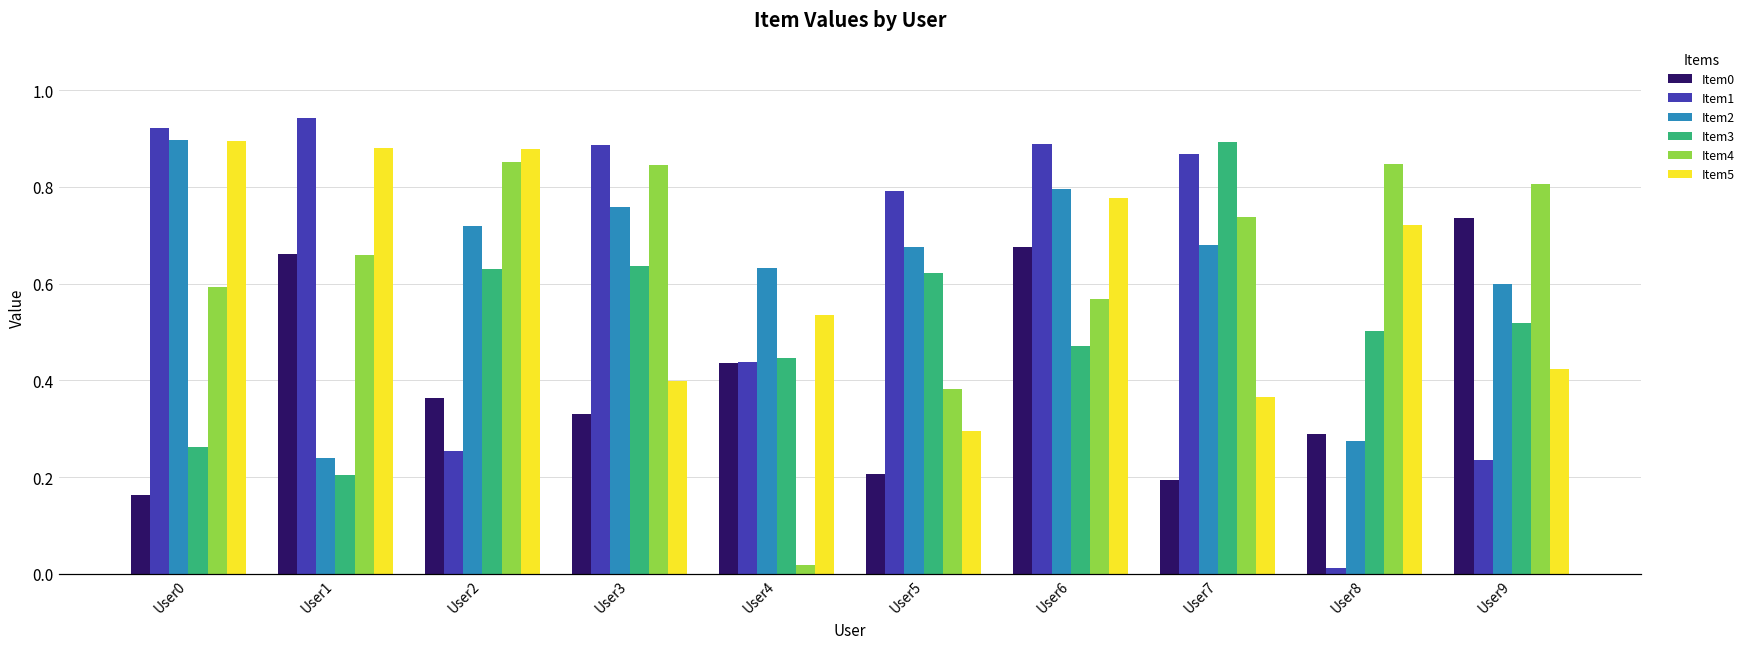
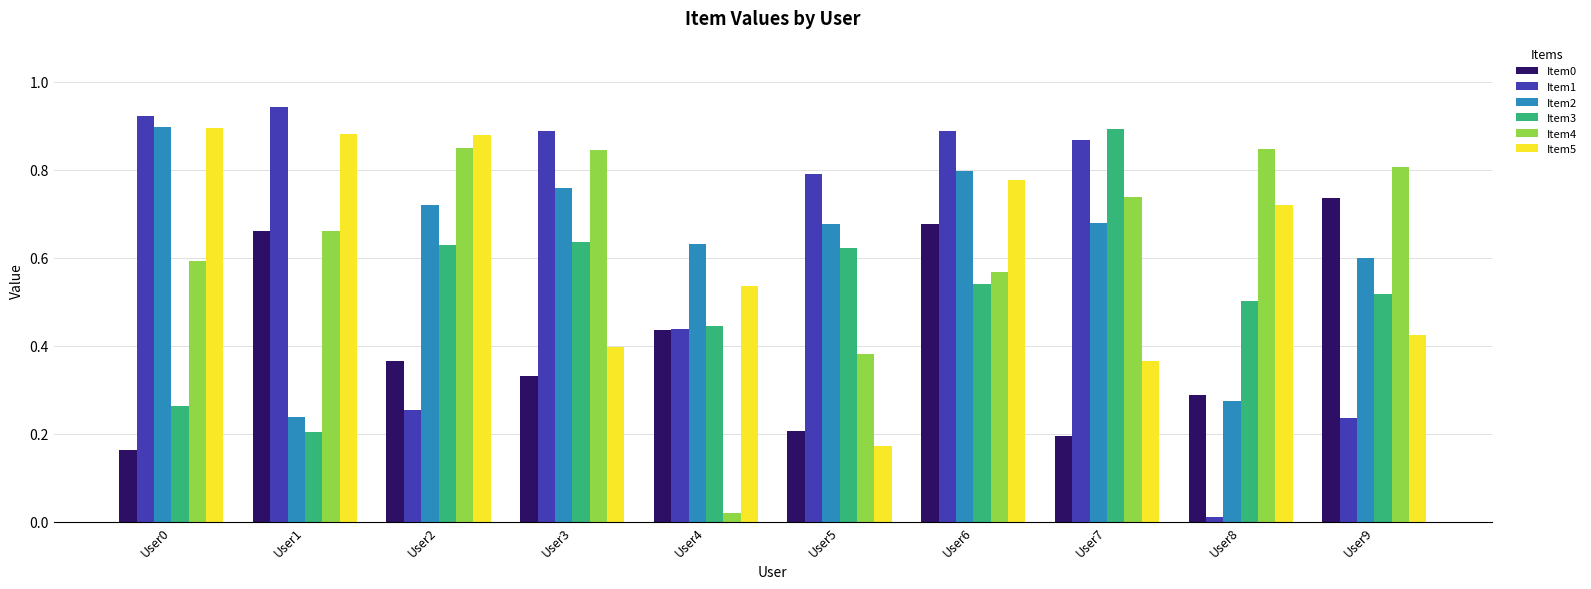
  {
    "Item0": {
      "User0": 0.16,
      "User1": 0.66,
      "User2": 0.36,
      "User3": 0.33,
      "User4": 0.44,
      "User5": 0.21,
      "User6": 0.68,
      "User7": 0.19,
      "User8": 0.29,
      "User9": 0.74
    },
    "Item1": {
      "User0": 0.92,
      "User1": 0.94,
      "User2": 0.25,
      "User3": 0.89,
      "User4": 0.44,
      "User5": 0.79,
      "User6": 0.89,
      "User7": 0.87,
      "User8": 0.01,
      "User9": 0.24
    },
    "Item2": {
      "User0": 0.90,
      "User1": 0.24,
      "User2": 0.72,
      "User3": 0.76,
      "User4": 0.63,
      "User5": 0.68,
      "User6": 0.80,
      "User7": 0.68,
      "User8": 0.28,
      "User9": 0.60
    },
    "Item3": {
      "User0": 0.26,
      "User1": 0.20,
      "User2": 0.63,
      "User3": 0.64,
      "User4": 0.45,
      "User5": 0.62,
-     "User6": 0.47,
+     "User6": 0.54,
      "User7": 0.89,
      "User8": 0.50,
      "User9": 0.52
    },
    "Item4": {
      "User0": 0.59,
      "User1": 0.66,
      "User2": 0.85,
      "User3": 0.85,
      "User4": 0.02,
      "User5": 0.38,
      "User6": 0.57,
      "User7": 0.74,
      "User8": 0.85,
      "User9": 0.81
    },
    "Item5": {
      "User0": 0.90,
      "User1": 0.88,
      "User2": 0.88,
      "User3": 0.40,
      "User4": 0.54,
-     "User5": 0.30,
+     "User5": 0.17,
      "User6": 0.78,
      "User7": 0.36,
      "User8": 0.72,
      "User9": 0.42
    }
  }
